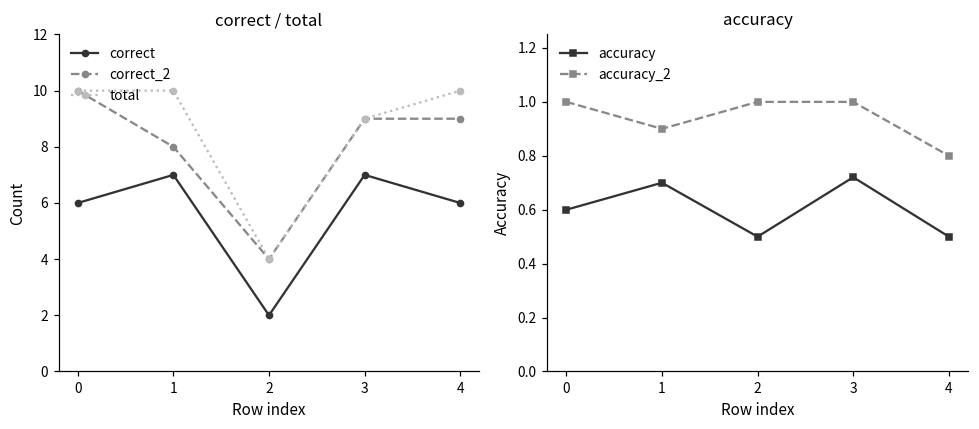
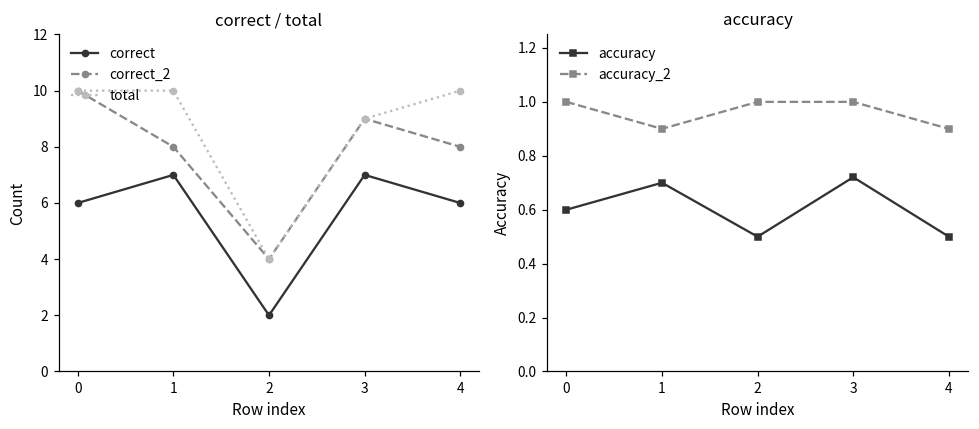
  {
    "correct / total": {
      "correct": {
        "0": 6,
        "1": 7,
        "2": 2,
        "3": 7,
        "4": 6
      },
      "correct_2": {
        "1": 8,
-       "4": 9
+       "4": 8
      },
      "total": {
        "1": 10,
        "4": 10
      }
    },
    "accuracy": {
      "accuracy": {
        "0": 0.6,
        "1": 0.7,
        "2": 0.5,
        "3": 0.72,
        "4": 0.5
      },
      "accuracy_2": {
        "0": 1.0,
        "1": 0.9,
        "2": 1.0,
        "3": 1.0,
-       "4": 0.8
+       "4": 0.9
      }
    }
  }
